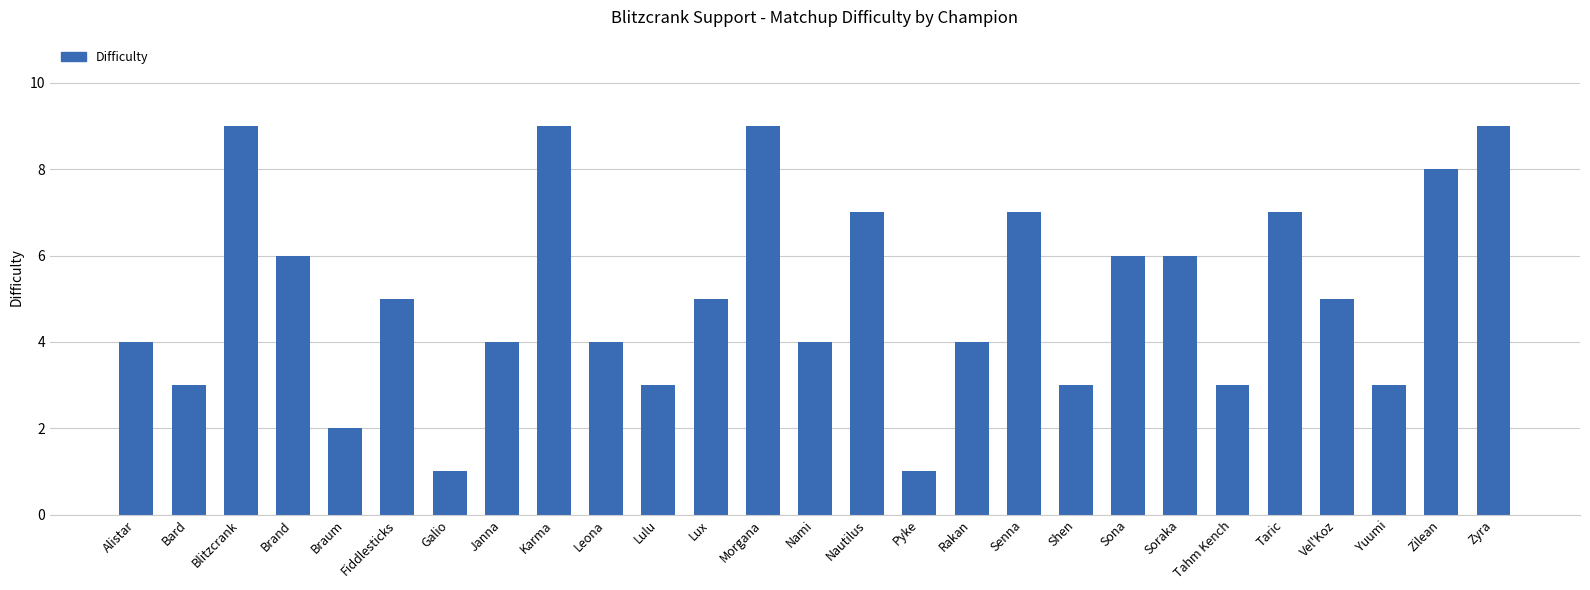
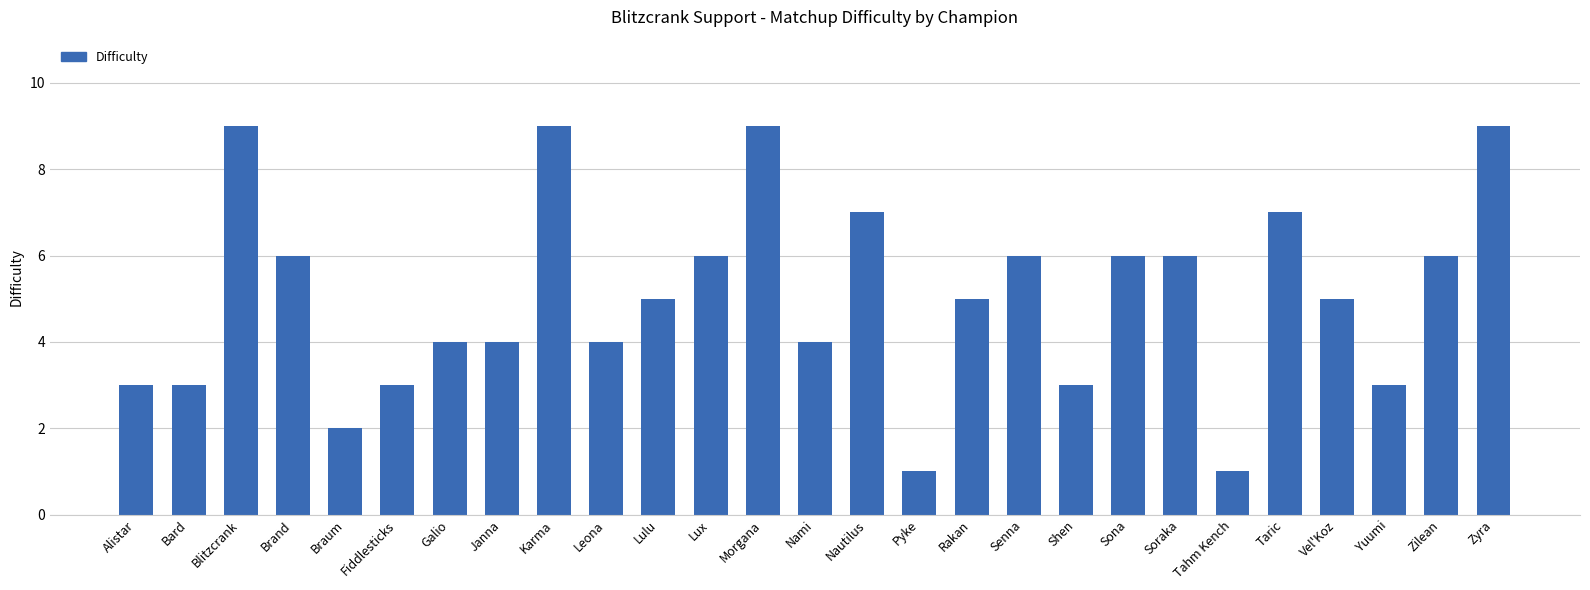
  {
-   "Alistar": 4,
+   "Alistar": 3,
    "Bard": 3,
    "Blitzcrank": 9,
    "Brand": 6,
    "Braum": 2,
-   "Fiddlesticks": 5,
-   "Galio": 1,
+   "Fiddlesticks": 3,
+   "Galio": 4,
    "Janna": 4,
    "Karma": 9,
    "Leona": 4,
-   "Lulu": 3,
-   "Lux": 5,
+   "Lulu": 5,
+   "Lux": 6,
    "Morgana": 9,
    "Nami": 4,
    "Nautilus": 7,
    "Pyke": 1,
-   "Rakan": 4,
-   "Senna": 7,
+   "Rakan": 5,
+   "Senna": 6,
    "Shen": 3,
    "Sona": 6,
    "Soraka": 6,
-   "Tahm Kench": 3,
+   "Tahm Kench": 1,
    "Taric": 7,
    "Vel'Koz": 5,
    "Yuumi": 3,
-   "Zilean": 8,
+   "Zilean": 6,
    "Zyra": 9
  }
